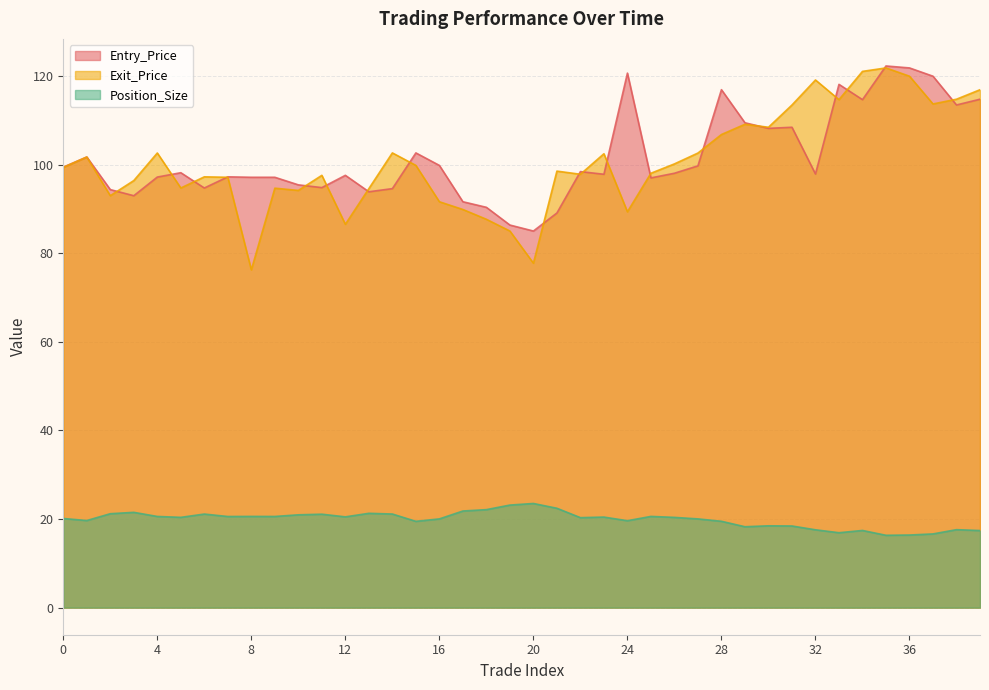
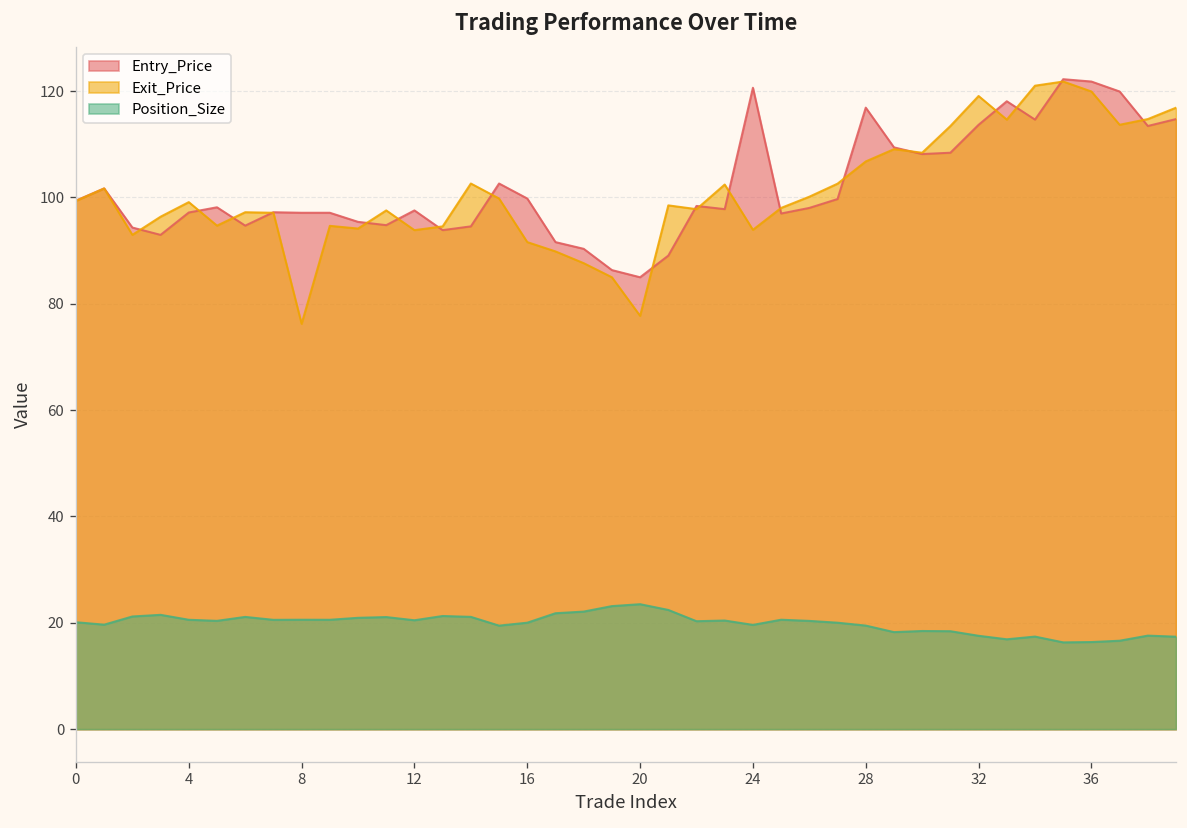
  {
    "Entry_Price": {
      "4": 97,
      "8": 97,
      "12": 98,
      "16": 100,
      "20": 85,
      "24": 121,
      "28": 117,
-     "32": 98,
+     "32": 114,
      "36": 122
    },
    "Exit_Price": {
-     "4": 103,
+     "4": 99,
      "8": 76,
-     "12": 87,
+     "12": 94,
      "16": 92,
      "20": 78,
-     "24": 89,
+     "24": 94,
      "28": 107,
      "32": 119,
      "36": 120
    },
    "Position_Size": {
      "0": 20,
      "4": 21,
      "8": 21,
      "12": 20,
      "16": 20,
      "20": 24,
      "24": 20,
      "28": 19,
      "32": 18,
      "36": 16
    }
  }
